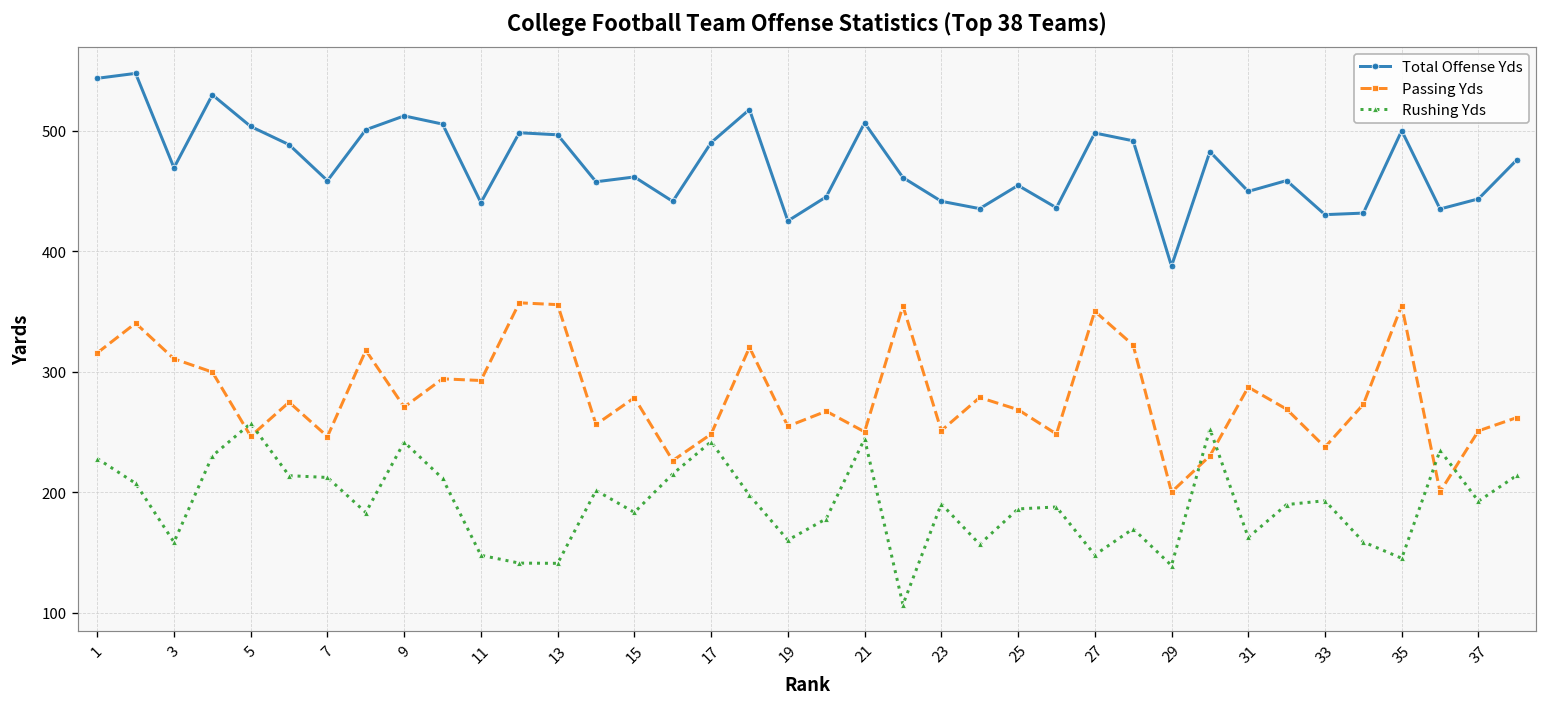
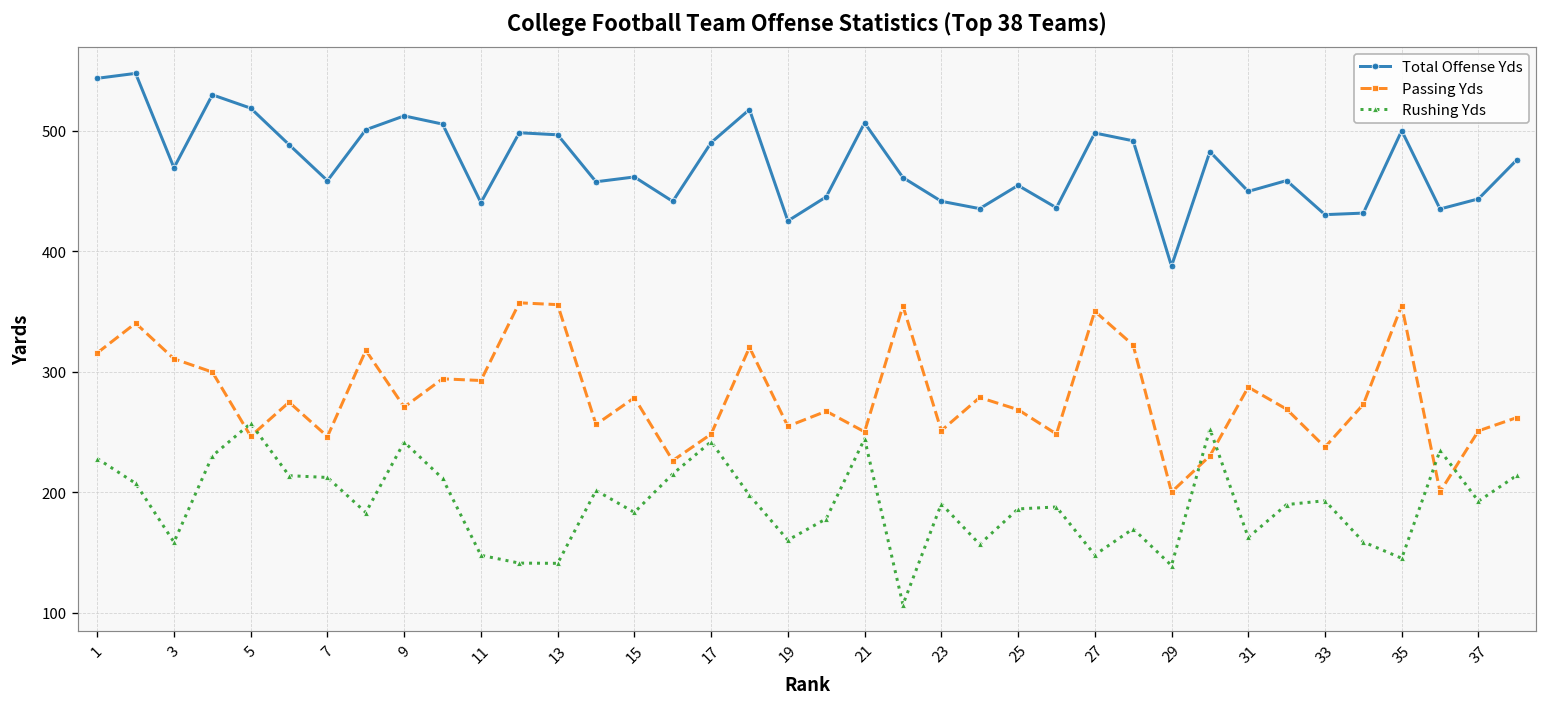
  {
    "Total Offense Yds": {
      "1": 544,
      "3": 469,
-     "5": 504,
+     "5": 519,
      "7": 459,
      "9": 513,
      "11": 441,
      "13": 497,
      "15": 462,
      "17": 490,
      "19": 425,
      "21": 507,
      "23": 442,
      "25": 455,
      "27": 498,
      "29": 388,
      "31": 450,
      "33": 431,
      "35": 500,
      "37": 444
    },
    "Passing Yds": {
      "1": 316,
      "3": 311,
      "5": 247,
      "7": 246,
      "9": 271,
      "11": 293,
      "13": 356,
      "15": 279,
      "17": 248,
      "19": 255,
      "21": 250,
      "23": 251,
      "25": 269,
      "27": 350,
      "29": 200,
      "31": 287,
      "33": 238,
      "35": 355,
      "37": 251
    },
    "Rushing Yds": {
      "1": 228,
      "3": 159,
      "5": 257,
      "7": 212,
      "9": 242,
      "11": 148,
      "13": 141,
      "15": 183,
      "17": 242,
      "19": 160,
      "21": 244,
      "23": 190,
      "25": 186,
      "27": 148,
      "29": 139,
      "31": 163,
      "33": 193,
      "35": 145,
      "37": 193
    }
  }
